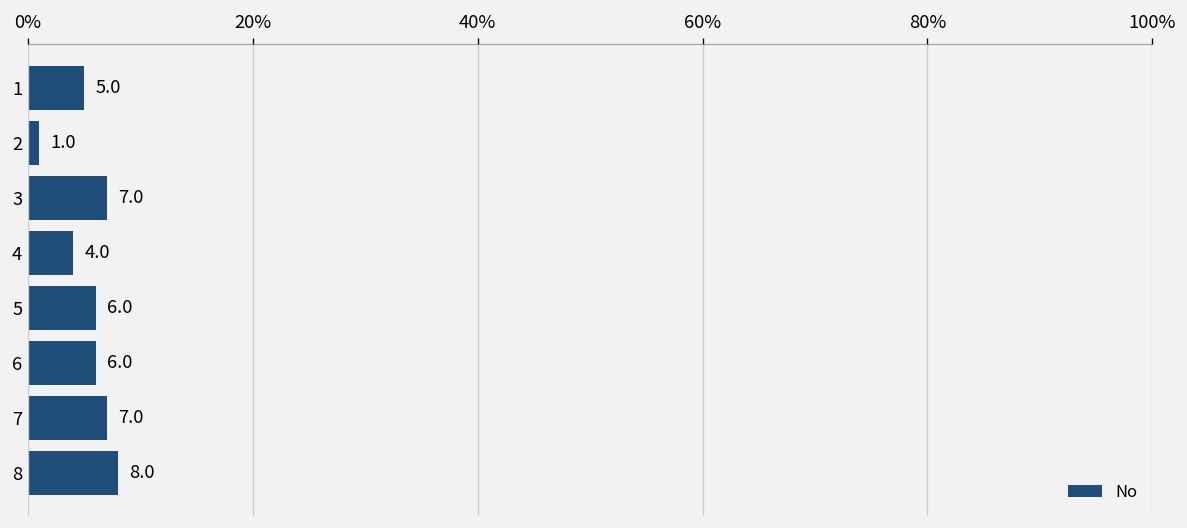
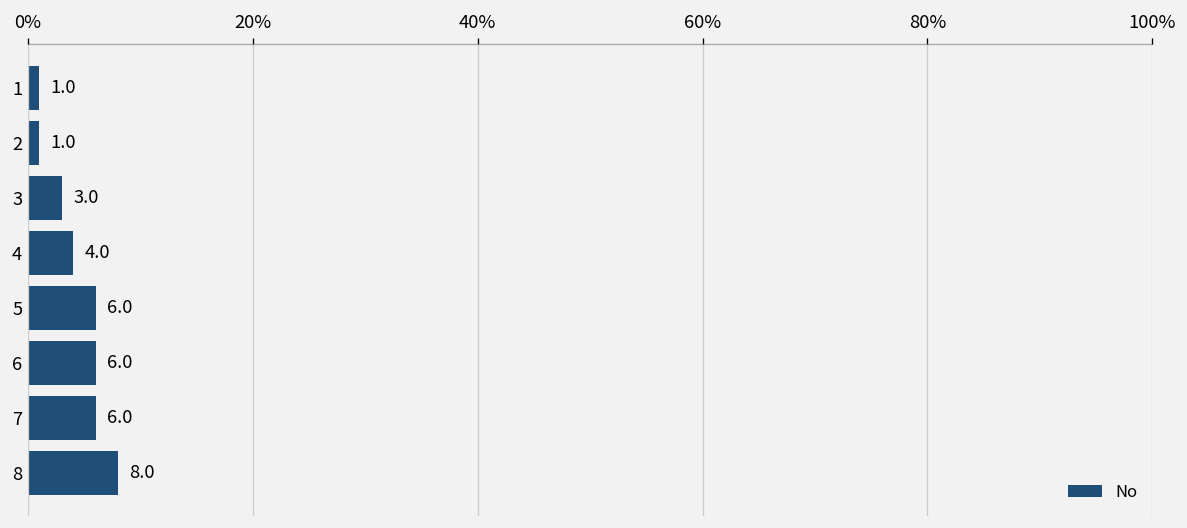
  {
-   "1": 5.0,
+   "1": 1.0,
    "2": 1.0,
-   "3": 7.0,
+   "3": 3.0,
    "4": 4.0,
    "5": 6.0,
    "6": 6.0,
-   "7": 7.0,
+   "7": 6.0,
    "8": 8.0
  }
